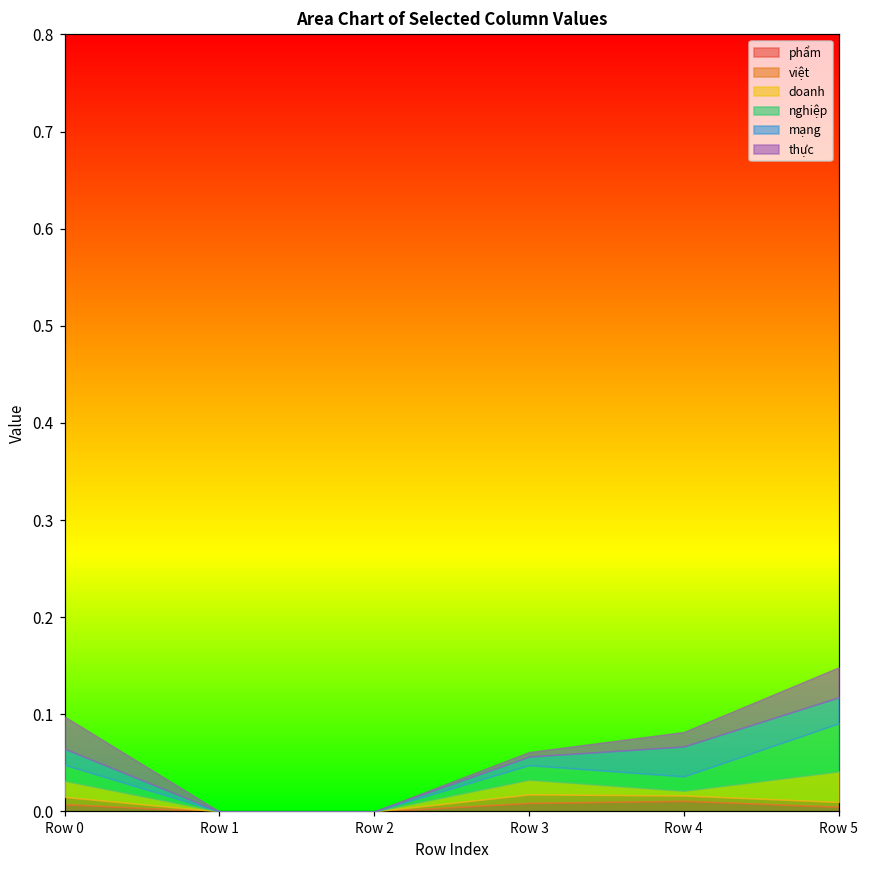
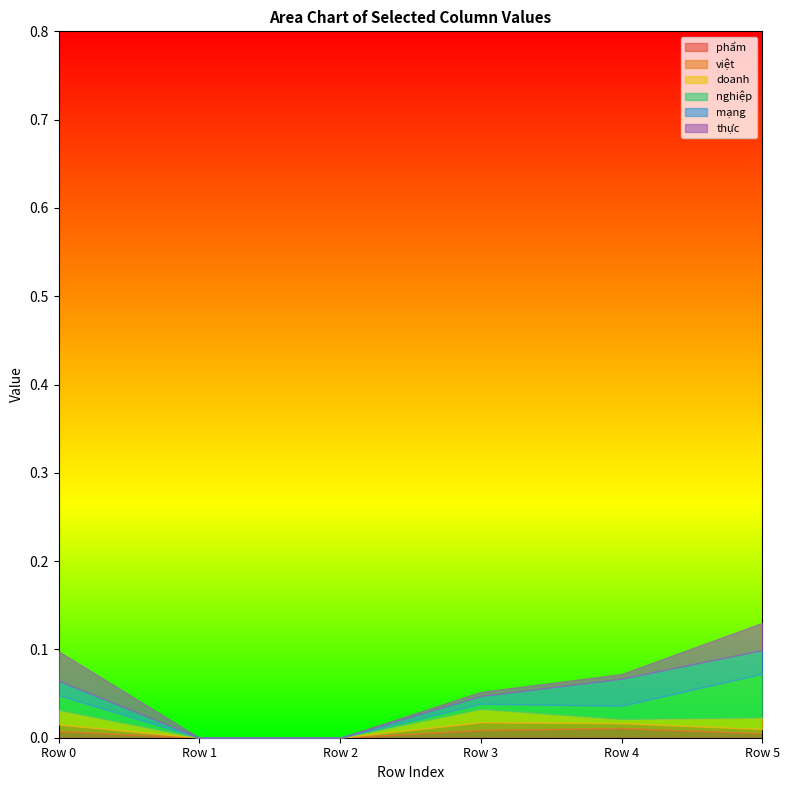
  {
    "doanh": {
      "Row 0": 0.02,
      "Row 3": 0.02,
      "Row 4": 0.00,
-     "Row 5": 0.03
+     "Row 5": 0.01
    },
    "nghiệp": {
      "Row 0": 0.02,
-     "Row 3": 0.02,
+     "Row 3": 0.01,
      "Row 4": 0.01,
      "Row 5": 0.05
    },
    "mạng": {
      "Row 0": 0.02,
      "Row 3": 0.01,
      "Row 4": 0.03,
      "Row 5": 0.03
    },
    "thực": {
      "Row 0": 0.03,
      "Row 3": 0.00,
-     "Row 4": 0.015,
+     "Row 4": 0.005,
      "Row 5": 0.03
    }
  }
